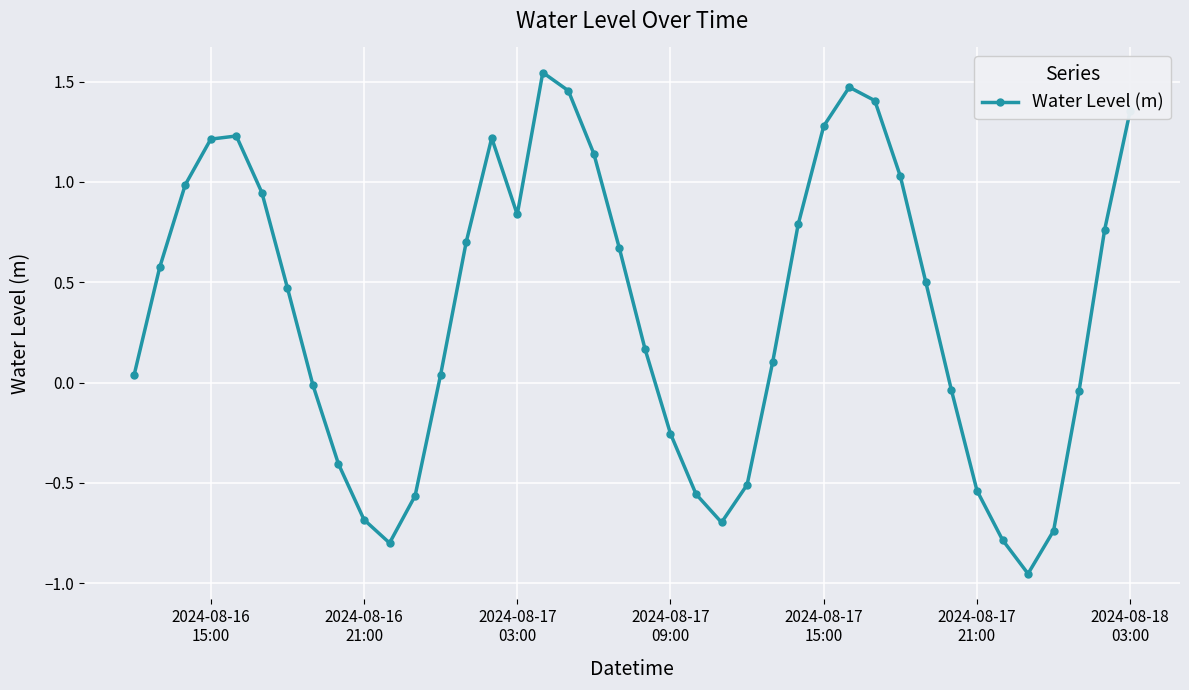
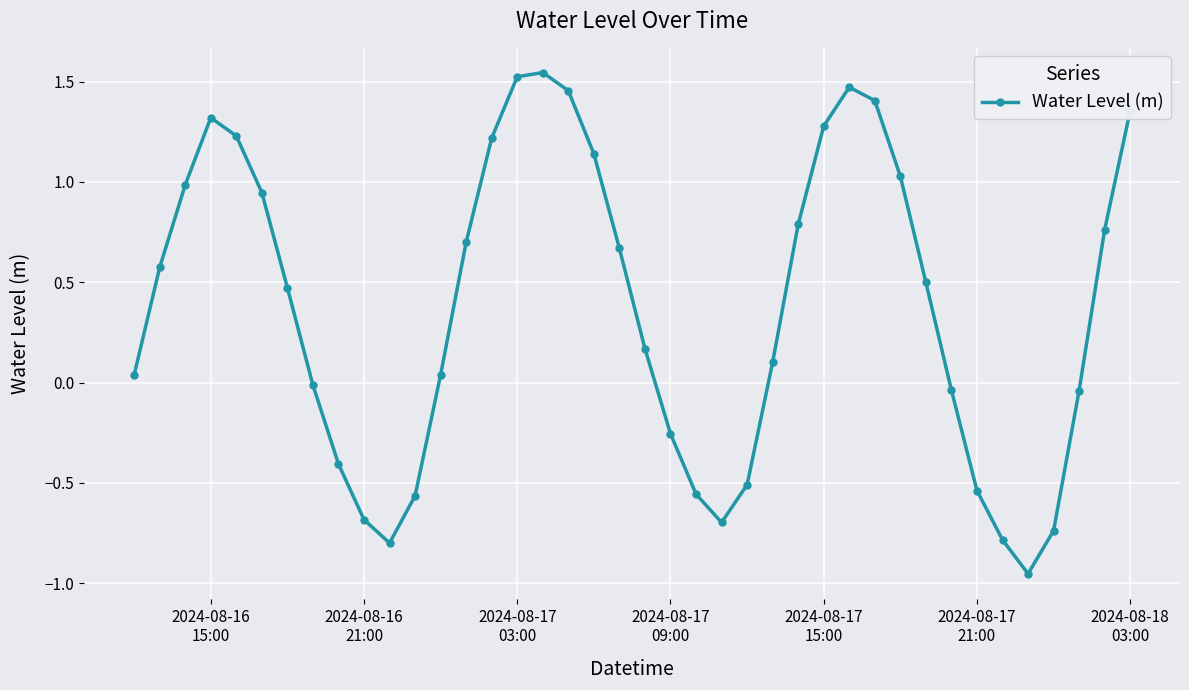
  {
-   "2024-08-16 15:00": 1.21,
+   "2024-08-16 15:00": 1.32,
    "2024-08-16 21:00": -0.68,
-   "2024-08-17 03:00": 0.84,
+   "2024-08-17 03:00": 1.52,
    "2024-08-17 09:00": -0.25,
    "2024-08-17 15:00": 1.28,
    "2024-08-17 21:00": -0.54
  }
